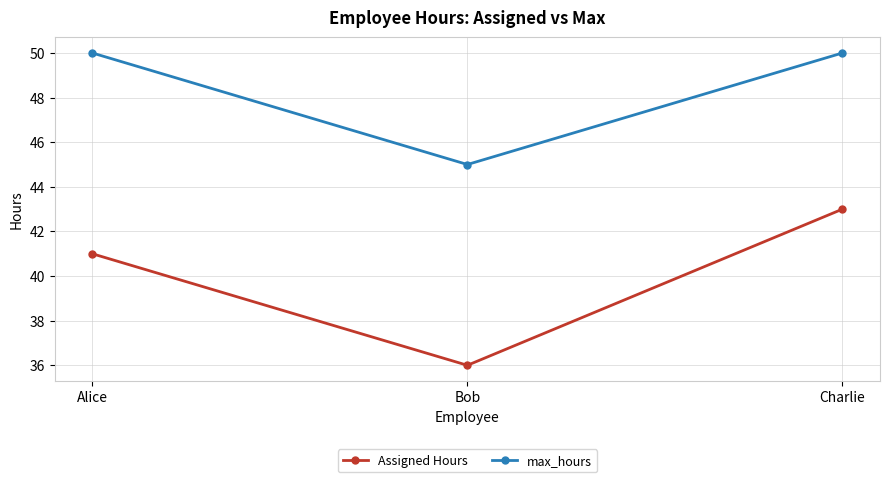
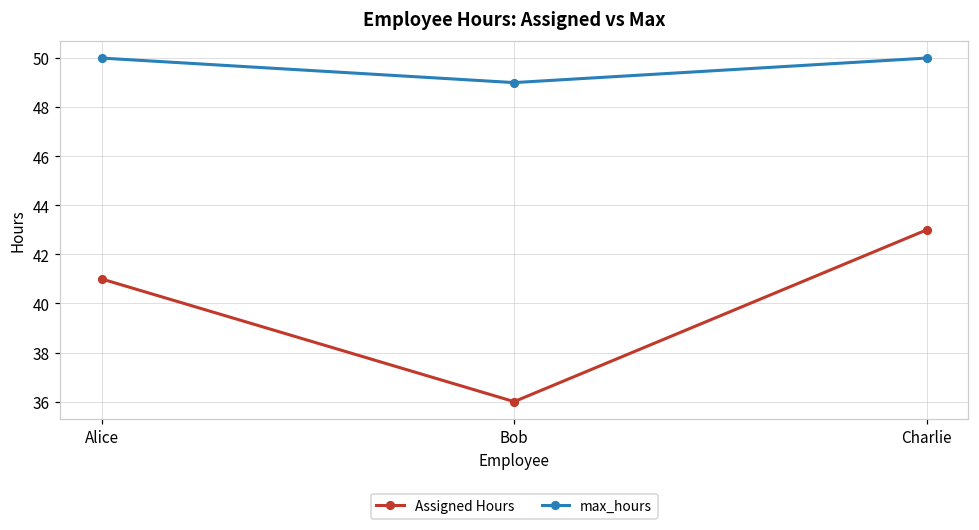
  {
    "Assigned Hours": {
      "Alice": 41,
      "Bob": 36,
      "Charlie": 43
    },
    "max_hours": {
      "Alice": 50,
-     "Bob": 45,
+     "Bob": 49,
      "Charlie": 50
    }
  }
